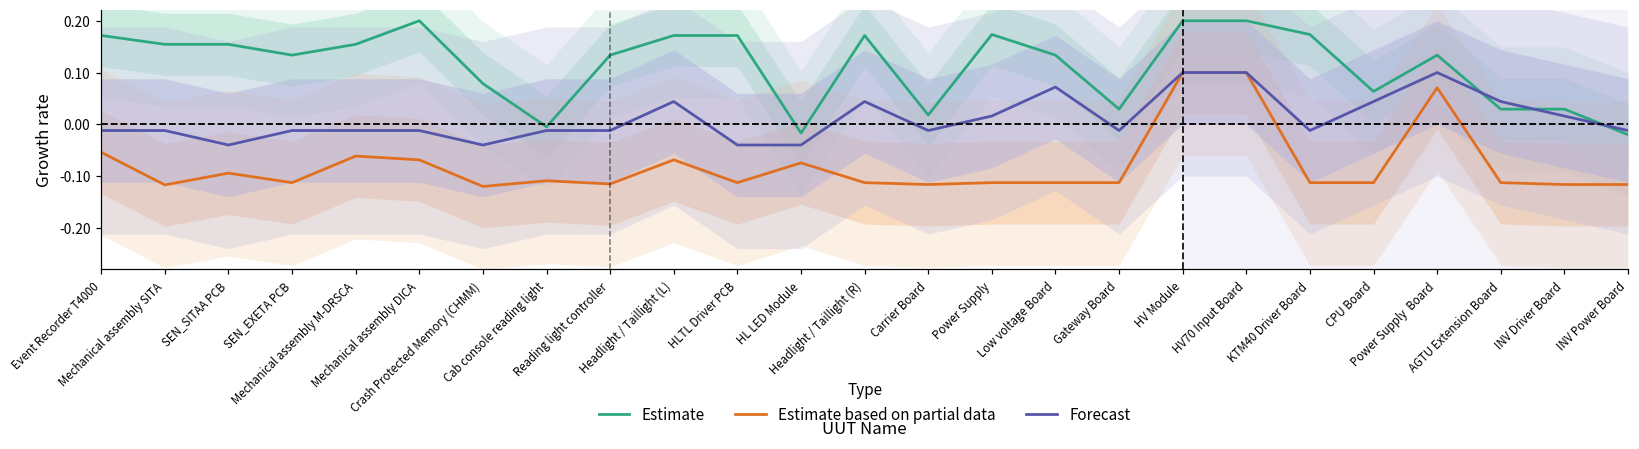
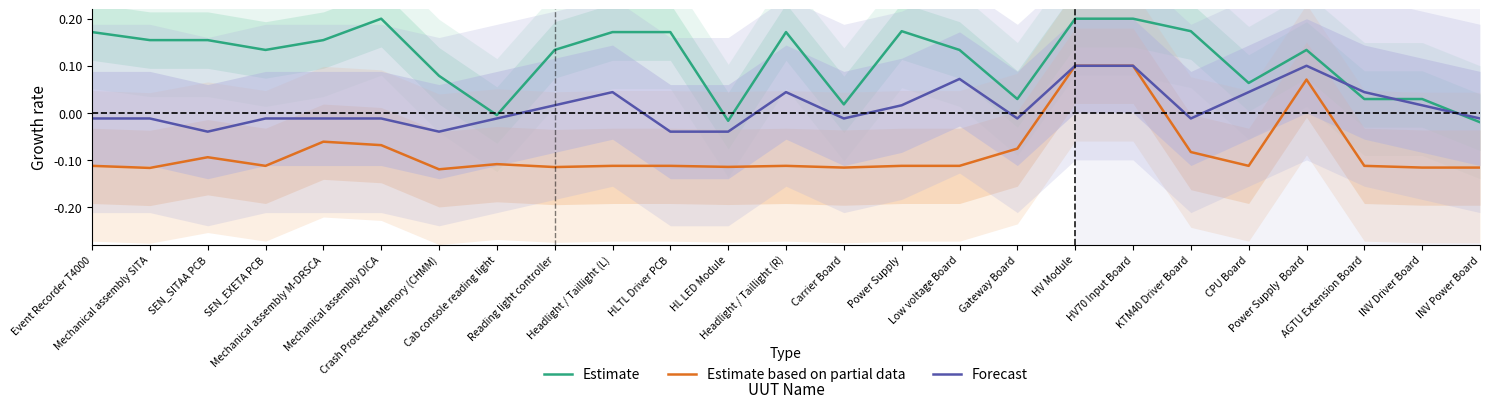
  {
    "Estimate": {
      "Event Recorder T4000": 0.17,
      "Mechanical assembly SITA": 0.15,
      "SEN_SITAA PCB": 0.15,
      "SEN_EXETA PCB": 0.13,
      "Mechanical assembly M-DRSCA": 0.15,
      "Mechanical assembly DICA": 0.20,
      "Crash Protected Memory (CHMM)": 0.08,
      "Cab console reading light": 0.00,
      "Reading light controller": 0.13,
      "Headlight / Taillight (L)": 0.17,
      "HLTL Driver PCB": 0.17,
      "HL LED Module": -0.02,
      "Headlight / Taillight (R)": 0.17,
      "Carrier Board": 0.02,
      "Power Supply": 0.17,
      "Low voltage Board": 0.13,
      "Gateway Board": 0.03,
      "KTM40 Driver Board": 0.17,
      "CPU Board": 0.06,
      "Power Supply Board": 0.13,
      "AGTU Extension Board": 0.03,
      "INV Driver Board": 0.03,
      "INV Power Board": -0.02
    },
    "Estimate based on partial data": {
-     "Event Recorder T4000": -0.05,
+     "Event Recorder T4000": -0.11,
      "Mechanical assembly SITA": -0.12,
      "SEN_SITAA PCB": -0.09,
      "SEN_EXETA PCB": -0.11,
      "Mechanical assembly M-DRSCA": -0.06,
      "Mechanical assembly DICA": -0.07,
      "Crash Protected Memory (CHMM)": -0.12,
      "Cab console reading light": -0.11,
      "Reading light controller": -0.12,
-     "Headlight / Taillight (L)": -0.07,
+     "Headlight / Taillight (L)": -0.11,
      "HLTL Driver PCB": -0.11,
-     "HL LED Module": -0.07,
+     "HL LED Module": -0.11,
      "Headlight / Taillight (R)": -0.11,
      "Carrier Board": -0.12,
      "Power Supply": -0.11,
      "Low voltage Board": -0.11,
-     "Gateway Board": -0.11,
-     "KTM40 Driver Board": -0.11,
+     "Gateway Board": -0.08,
+     "KTM40 Driver Board": -0.08,
      "CPU Board": -0.11,
      "Power Supply Board": 0.07,
      "AGTU Extension Board": -0.11,
      "INV Driver Board": -0.12,
      "INV Power Board": -0.12
    },
    "Forecast": {
      "Event Recorder T4000": -0.01,
      "Mechanical assembly SITA": -0.01,
      "SEN_SITAA PCB": -0.04,
      "SEN_EXETA PCB": -0.01,
      "Mechanical assembly M-DRSCA": -0.01,
      "Mechanical assembly DICA": -0.01,
      "Cab console reading light": -0.01,
-     "Reading light controller": -0.01,
+     "Reading light controller": 0.02,
      "HLTL Driver PCB": -0.04,
      "Carrier Board": -0.01,
      "Power Supply": 0.02,
      "Low voltage Board": 0.07,
      "Gateway Board": -0.01,
      "KTM40 Driver Board": -0.01,
      "Power Supply Board": 0.10,
      "INV Driver Board": 0.02,
      "INV Power Board": -0.01
    }
  }
